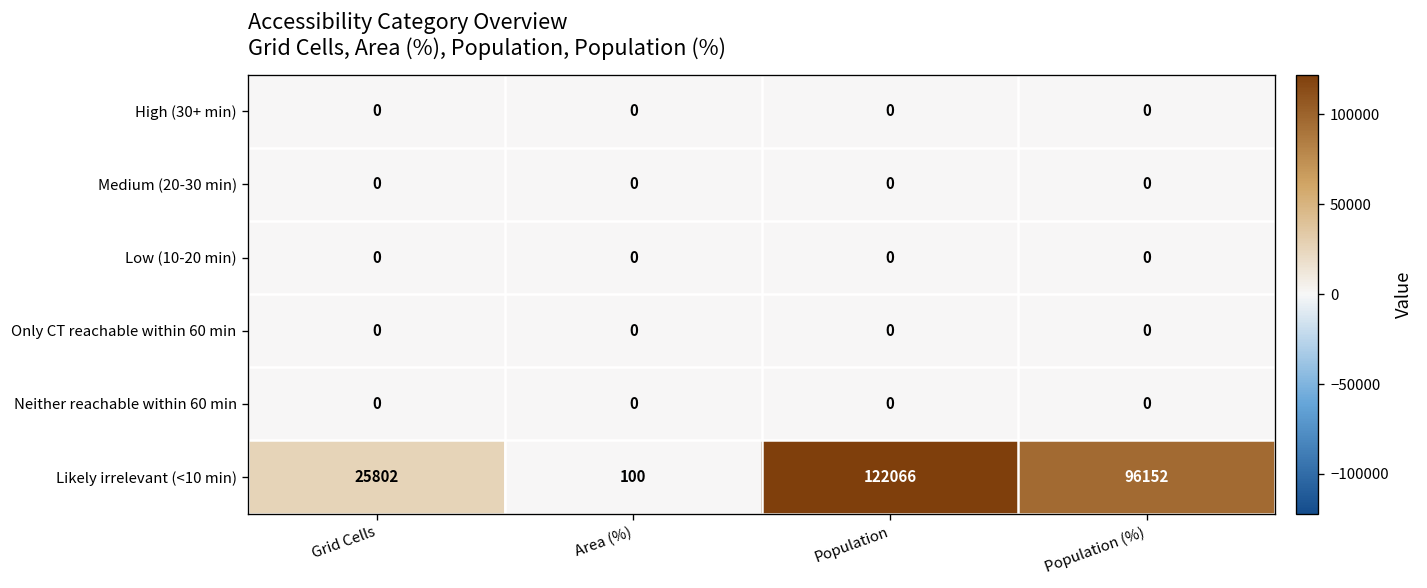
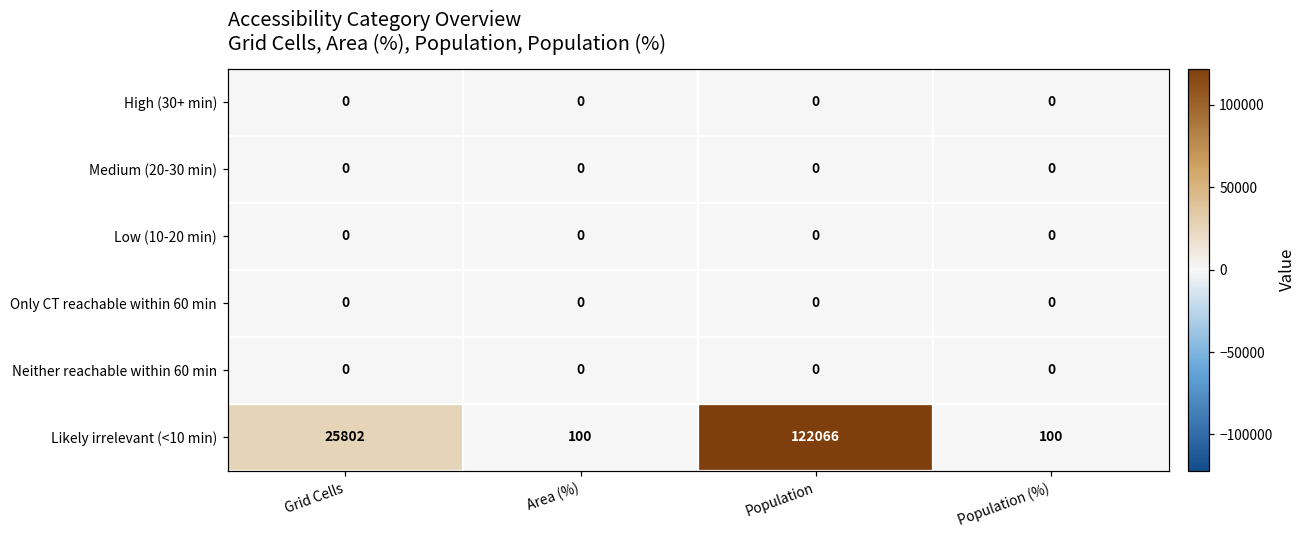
  {
    "High (30+ min)": {
      "Grid Cells": 0,
      "Area (%)": 0,
      "Population": 0,
      "Population (%)": 0
    },
    "Medium (20-30 min)": {
      "Grid Cells": 0,
      "Area (%)": 0,
      "Population": 0,
      "Population (%)": 0
    },
    "Low (10-20 min)": {
      "Grid Cells": 0,
      "Area (%)": 0,
      "Population": 0,
      "Population (%)": 0
    },
    "Only CT reachable within 60 min": {
      "Grid Cells": 0,
      "Area (%)": 0,
      "Population": 0,
      "Population (%)": 0
    },
    "Neither reachable within 60 min": {
      "Grid Cells": 0,
      "Area (%)": 0,
      "Population": 0,
      "Population (%)": 0
    },
    "Likely irrelevant (<10 min)": {
      "Grid Cells": 25802,
      "Area (%)": 100,
      "Population": 122066,
-     "Population (%)": 96152
+     "Population (%)": 100
    }
  }
